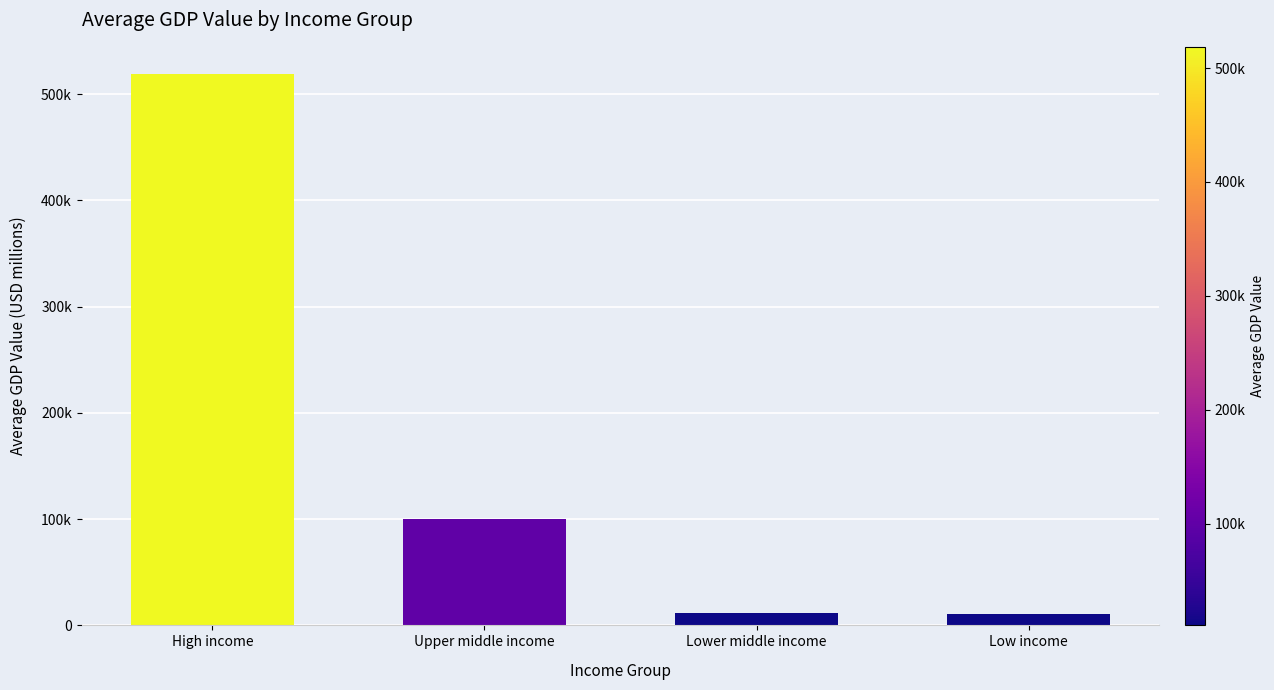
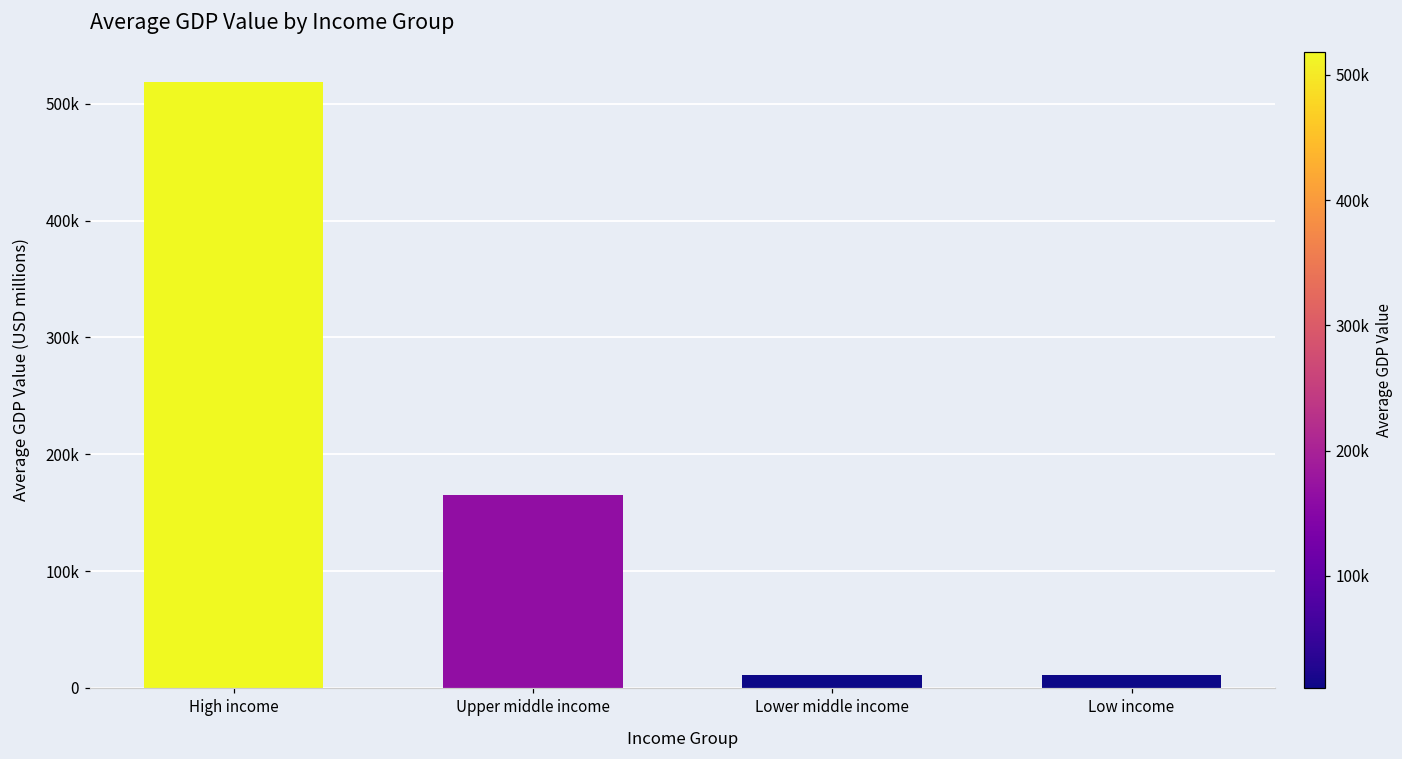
  {
    "High income": 519000,
-   "Upper middle income": 100000,
+   "Upper middle income": 165000,
    "Lower middle income": 11000,
    "Low income": 11000
  }
